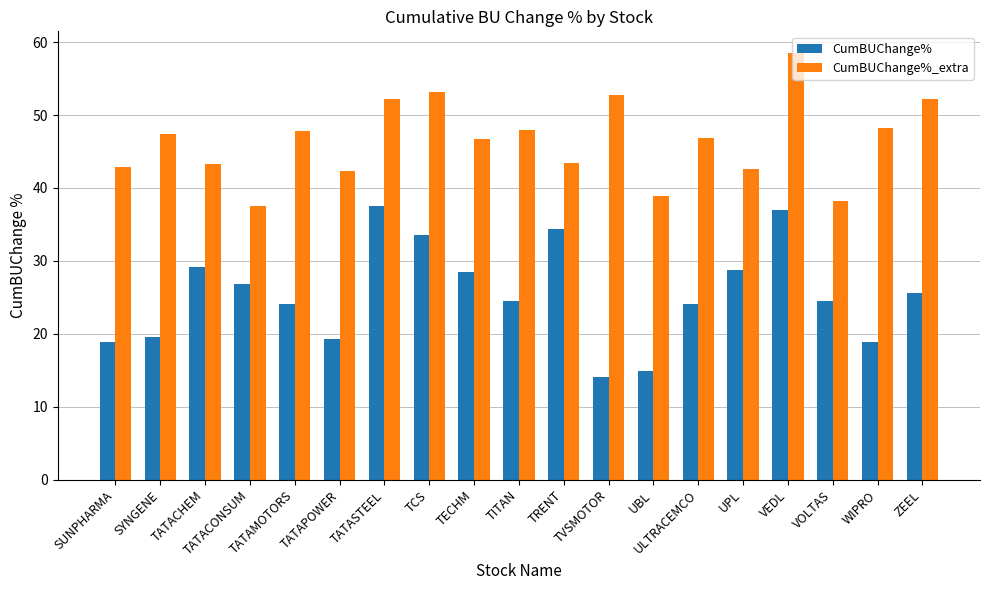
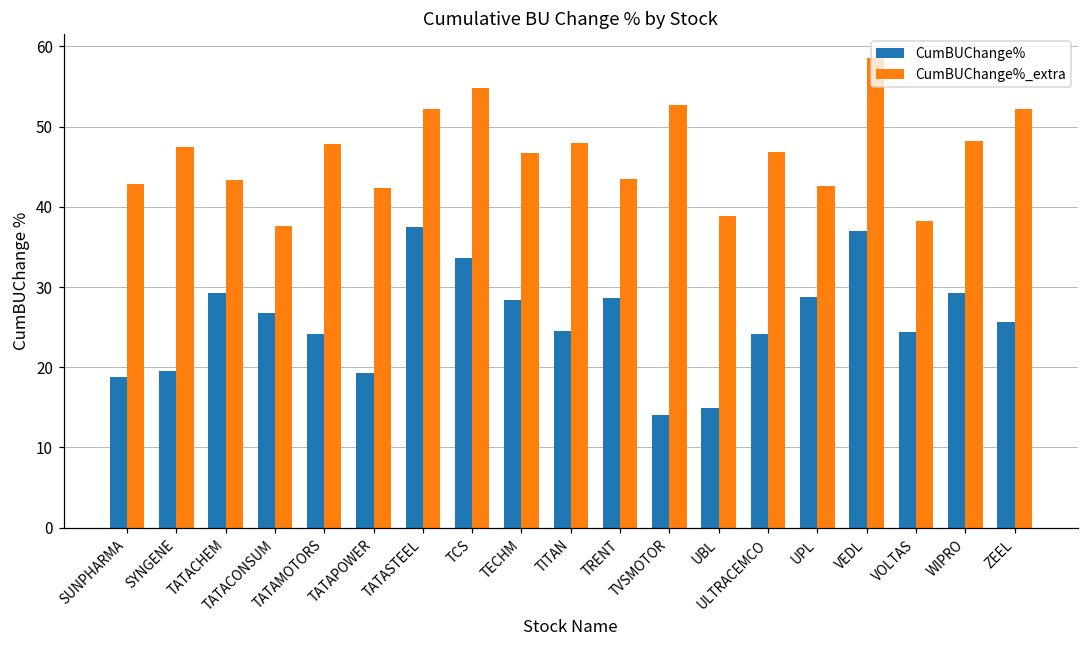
  {
    "CumBUChange%": {
      "SUNPHARMA": 19,
      "SYNGENE": 20,
      "TATACHEM": 29,
      "TATACONSUM": 27,
      "TATAMOTORS": 24,
      "TATAPOWER": 19,
      "TATASTEEL": 37,
      "TCS": 34,
      "TECHM": 28,
      "TITAN": 25,
-     "TRENT": 34,
+     "TRENT": 29,
      "TVSMOTOR": 14,
      "UBL": 15,
      "ULTRACEMCO": 24,
      "UPL": 29,
      "VEDL": 37,
      "VOLTAS": 24,
-     "WIPRO": 19,
+     "WIPRO": 29,
      "ZEEL": 26
    },
    "CumBUChange%_extra": {
      "SUNPHARMA": 43,
      "SYNGENE": 47,
      "TATACHEM": 43,
      "TATACONSUM": 38,
      "TATAMOTORS": 48,
      "TATAPOWER": 42,
      "TATASTEEL": 52,
-     "TCS": 53,
+     "TCS": 55,
      "TECHM": 47,
      "TITAN": 48,
      "TRENT": 43,
      "TVSMOTOR": 53,
      "UBL": 39,
      "ULTRACEMCO": 47,
      "UPL": 43,
      "VOLTAS": 38,
      "WIPRO": 48,
      "ZEEL": 52
    }
  }
